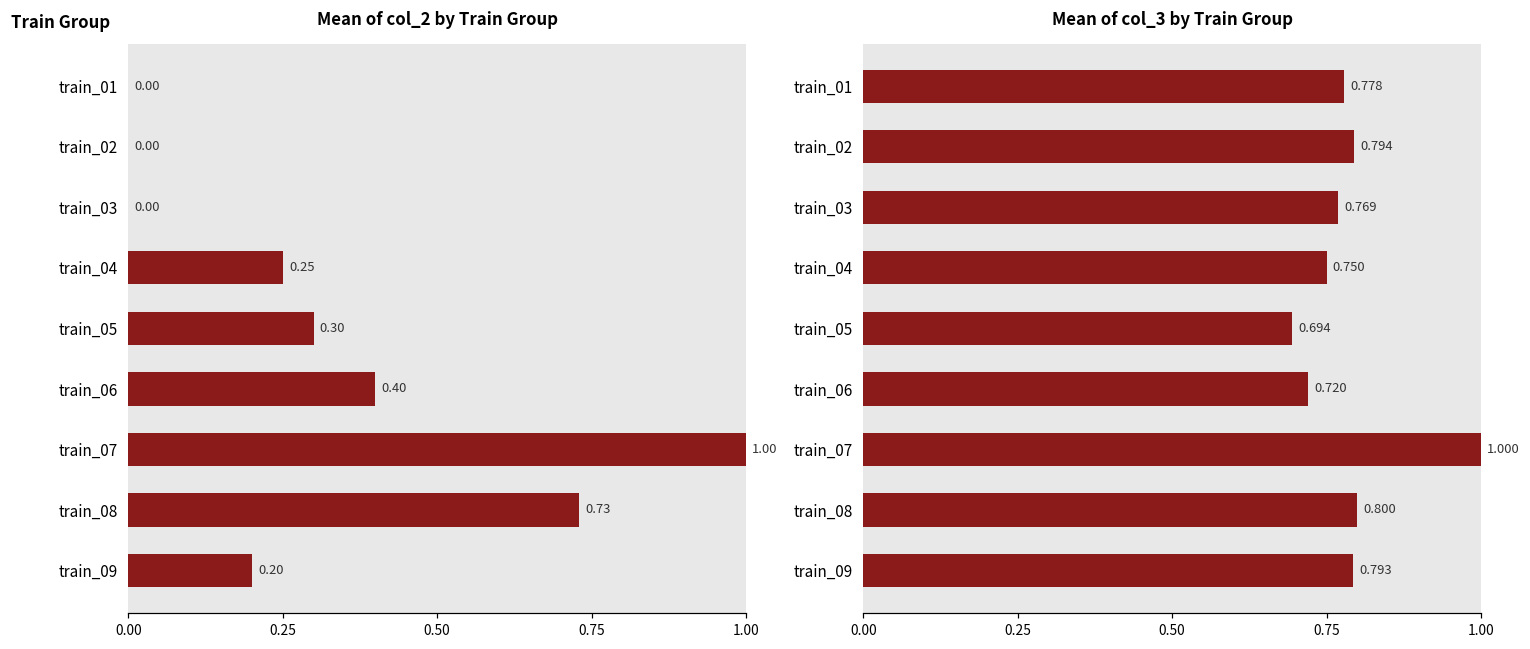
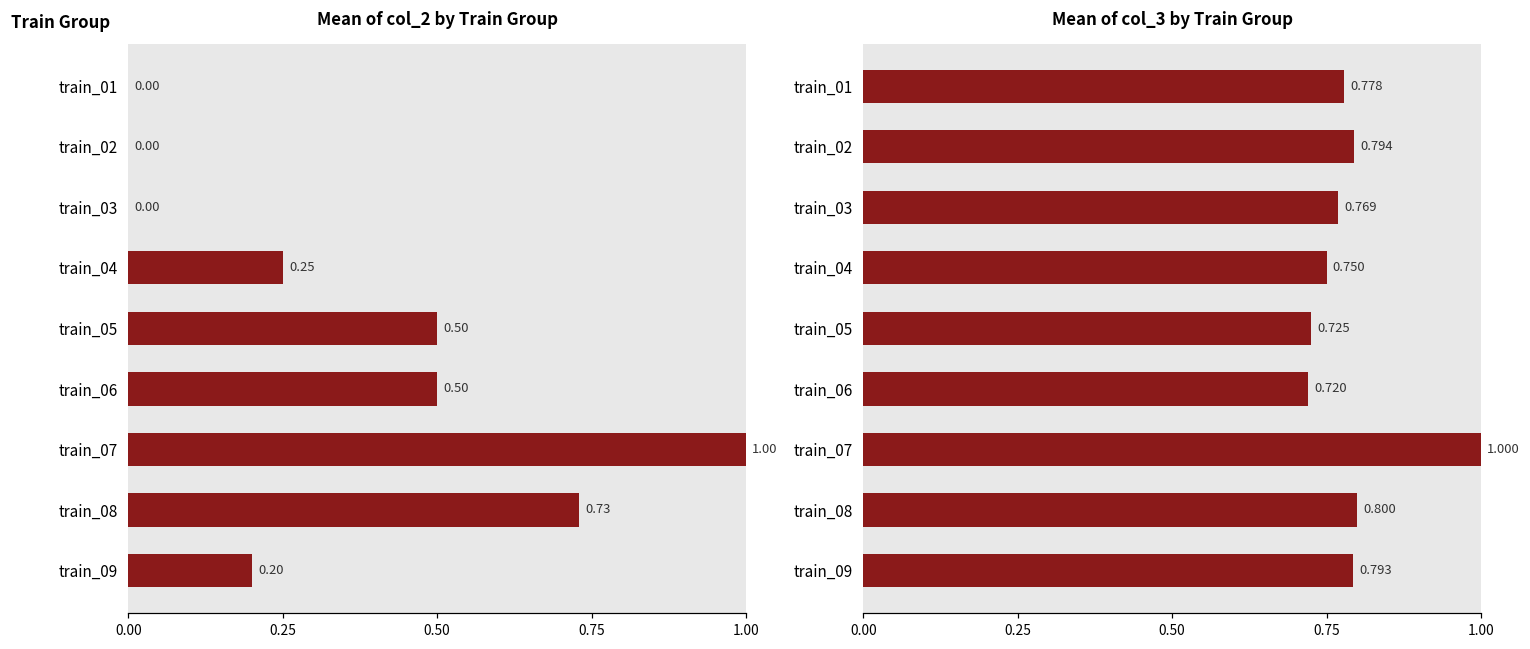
  {
    "Mean of col_2 by Train Group": {
      "train_01": 0.00,
      "train_02": 0.00,
      "train_03": 0.00,
      "train_04": 0.25,
-     "train_05": 0.30,
-     "train_06": 0.40,
+     "train_05": 0.50,
+     "train_06": 0.50,
      "train_07": 1.00,
      "train_08": 0.73,
      "train_09": 0.20
    },
    "Mean of col_3 by Train Group": {
      "train_01": 0.778,
      "train_02": 0.794,
      "train_03": 0.769,
      "train_04": 0.750,
-     "train_05": 0.694,
+     "train_05": 0.725,
      "train_06": 0.720,
      "train_07": 1.000,
      "train_08": 0.800,
      "train_09": 0.793
    }
  }
